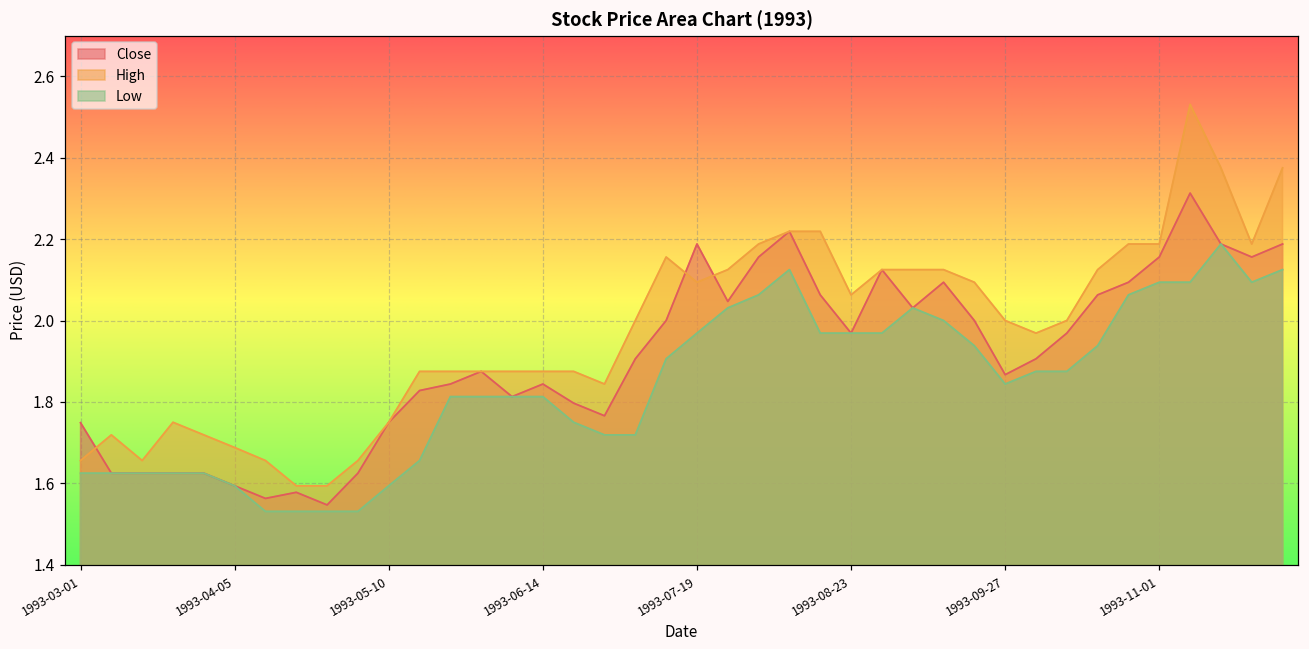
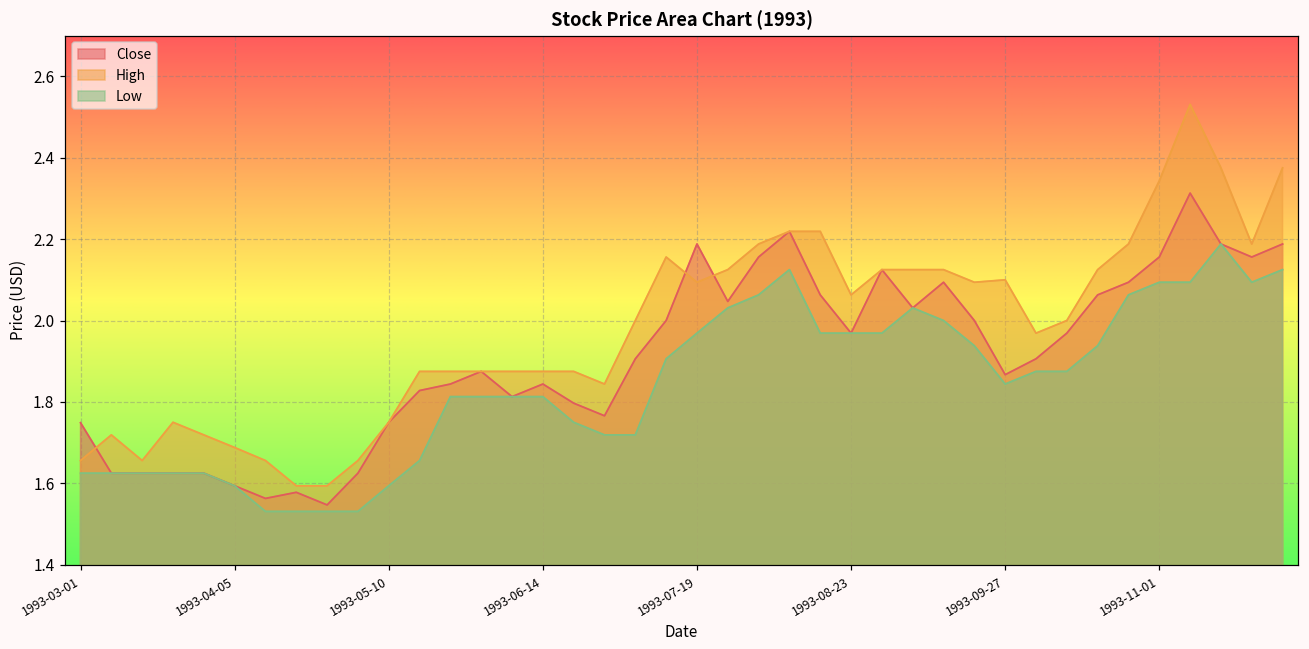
  {
    "Close": {
      "1993-03-01": 1.75,
      "1993-06-14": 1.84,
      "1993-07-19": 2.19,
      "1993-09-27": 1.87,
      "1993-11-01": 2.16
    },
    "High": {
      "1993-03-01": 1.66,
      "1993-04-05": 1.69,
      "1993-06-14": 1.88,
      "1993-07-19": 2.09,
      "1993-08-23": 2.06,
-     "1993-09-27": 2.0,
-     "1993-11-01": 2.19
+     "1993-09-27": 2.1,
+     "1993-11-01": 2.34
    },
    "Low": {
      "1993-03-01": 1.63,
      "1993-05-10": 1.59,
      "1993-06-14": 1.81,
      "1993-07-19": 1.97,
      "1993-09-27": 1.84,
      "1993-11-01": 2.09
    }
  }
